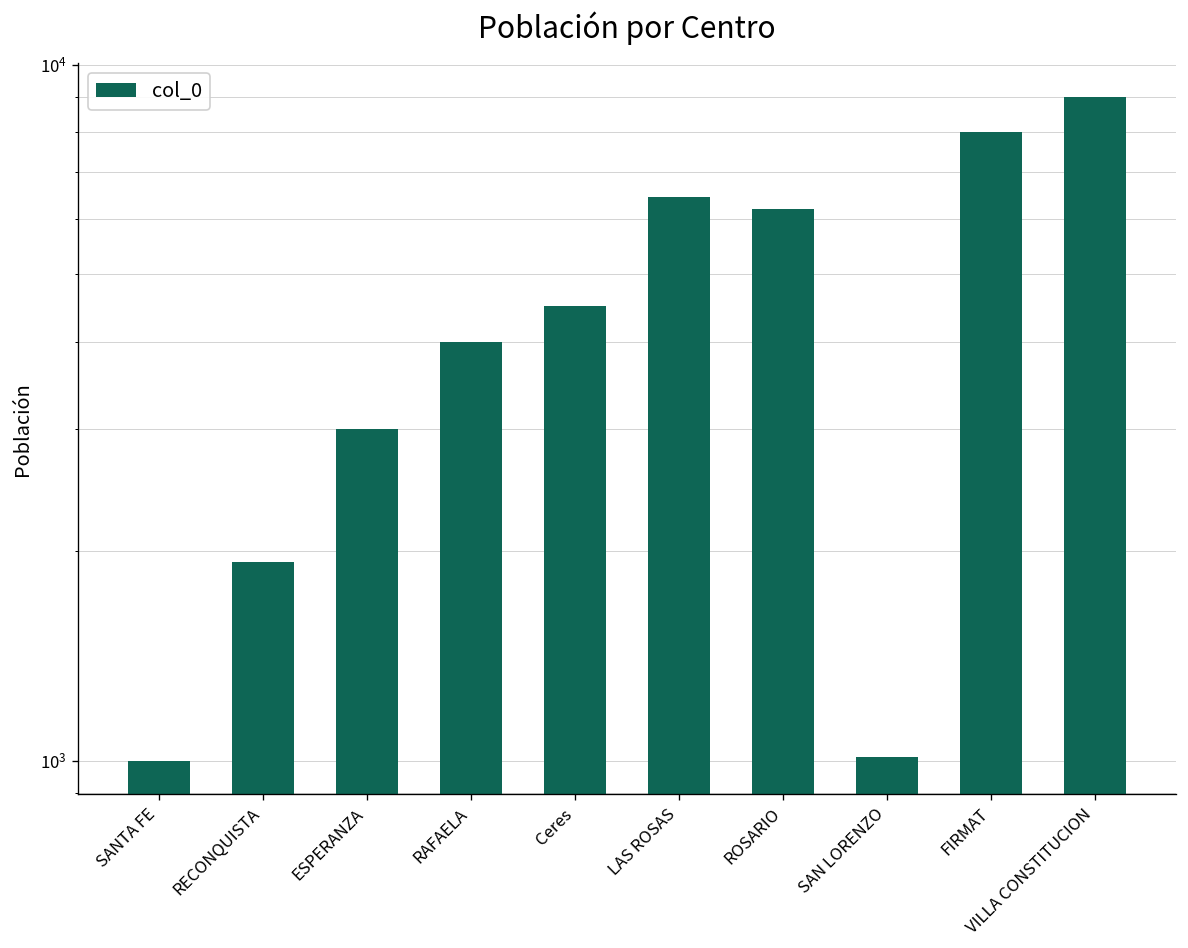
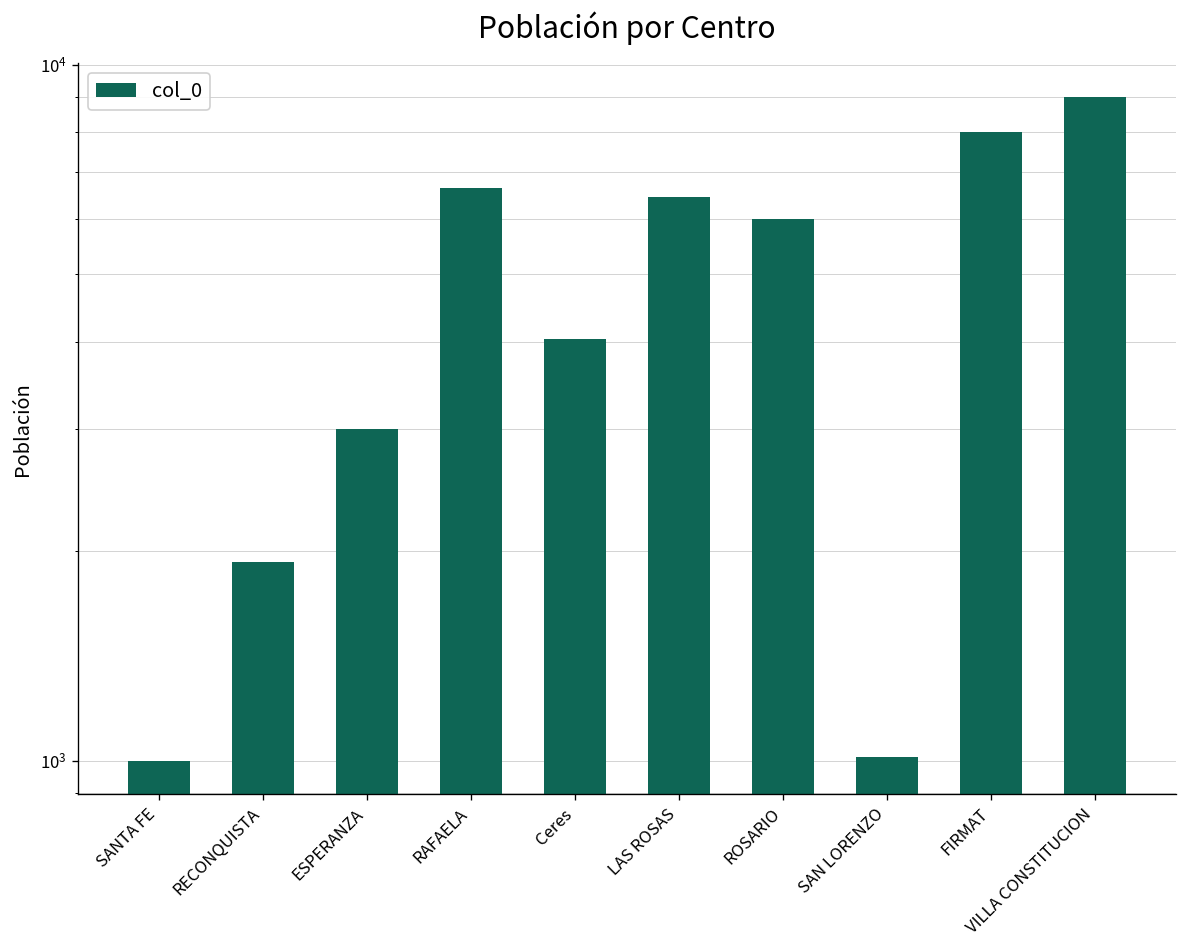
  {
    "SANTA FE": 1000,
    "RECONQUISTA": 1930,
    "ESPERANZA": 3000,
-   "RAFAELA": 4000,
-   "Ceres": 4500,
+   "RAFAELA": 6700,
+   "Ceres": 4000,
    "LAS ROSAS": 6500,
-   "ROSARIO": 6200,
+   "ROSARIO": 6000,
    "SAN LORENZO": 1010,
    "FIRMAT": 8000,
    "VILLA CONSTITUCION": 9000
  }
